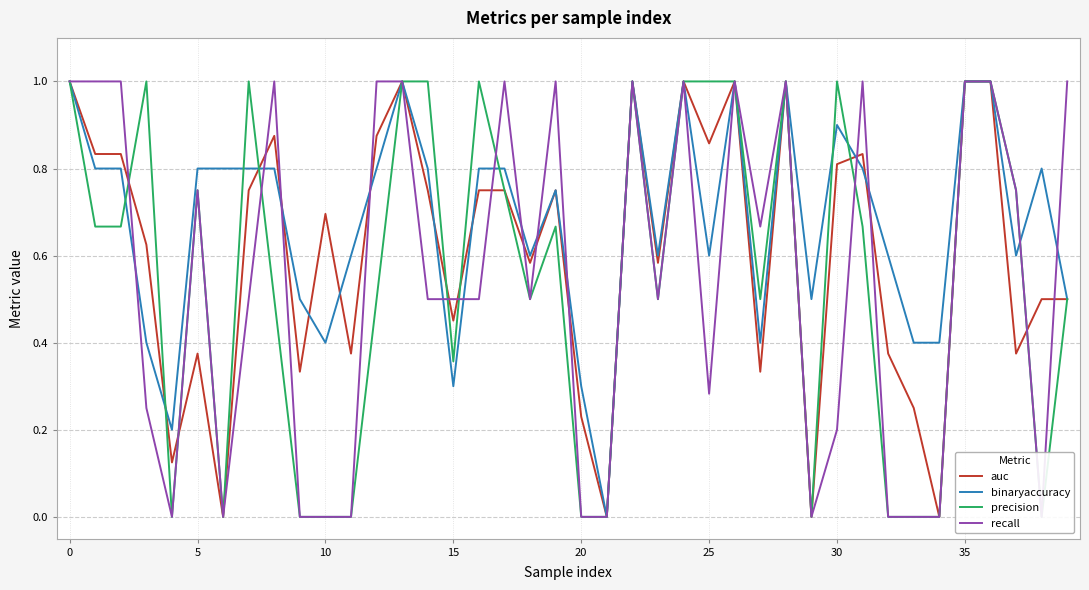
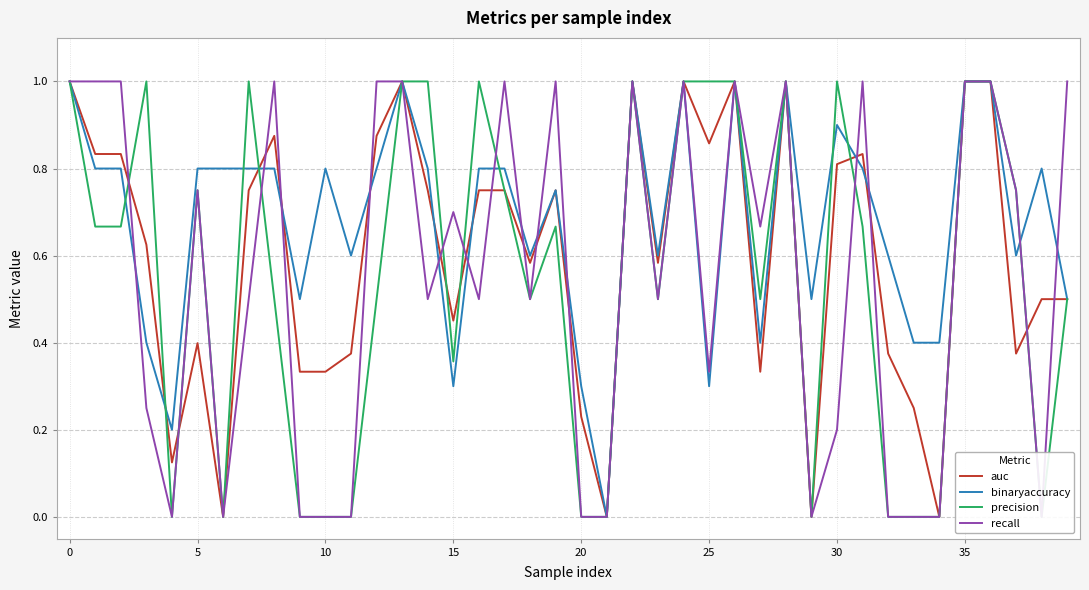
  {
    "auc": {
-     "5": 0.38,
-     "10": 0.70,
+     "5": 0.40,
+     "10": 0.33,
      "15": 0.45,
      "20": 0.23,
      "25": 0.86,
      "30": 0.81
    },
    "binaryaccuracy": {
      "5": 0.8,
-     "10": 0.4,
+     "10": 0.8,
      "15": 0.3,
      "20": 0.3,
-     "25": 0.6,
+     "25": 0.3,
      "30": 0.9
    },
    "precision": {
      "15": 0.36,
      "25": 1.00,
      "30": 1.00
    },
    "recall": {
-     "15": 0.5,
-     "25": 0.28,
+     "15": 0.7,
+     "25": 0.33,
      "30": 0.20
    }
  }
